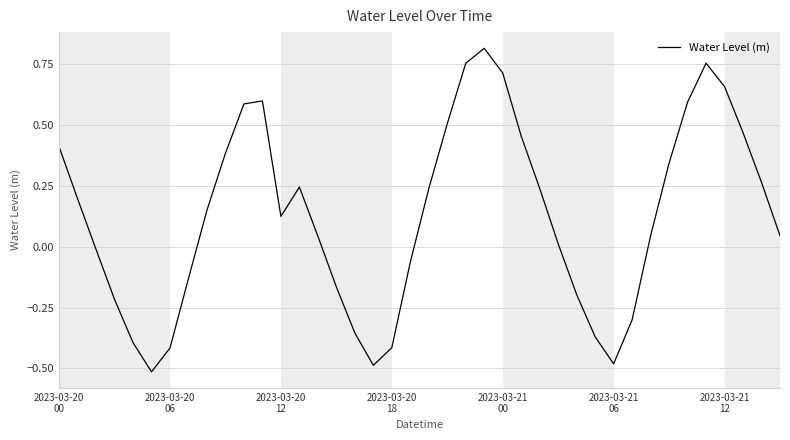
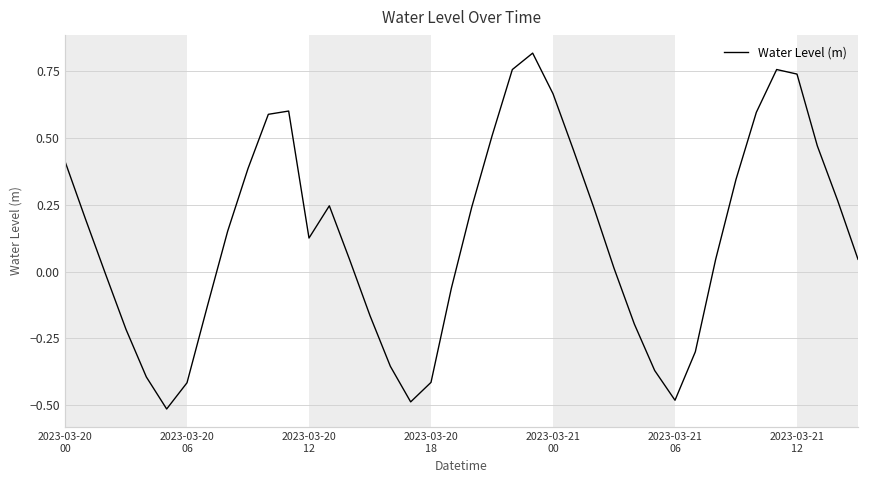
  {
    "2023-03-20 00": 0.41,
    "2023-03-20 06": -0.42,
    "2023-03-20 12": 0.13,
    "2023-03-20 18": -0.41,
-   "2023-03-21 00": 0.71,
+   "2023-03-21 00": 0.66,
    "2023-03-21 06": -0.48,
-   "2023-03-21 12": 0.66
+   "2023-03-21 12": 0.74
  }
